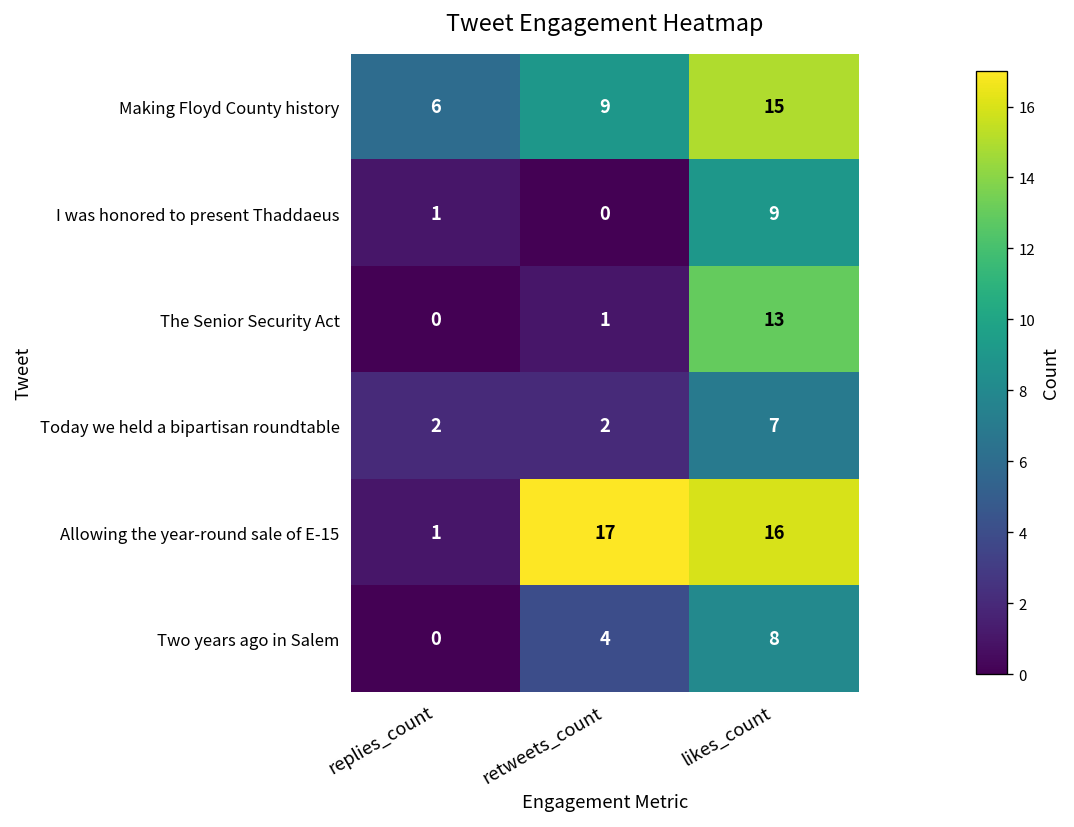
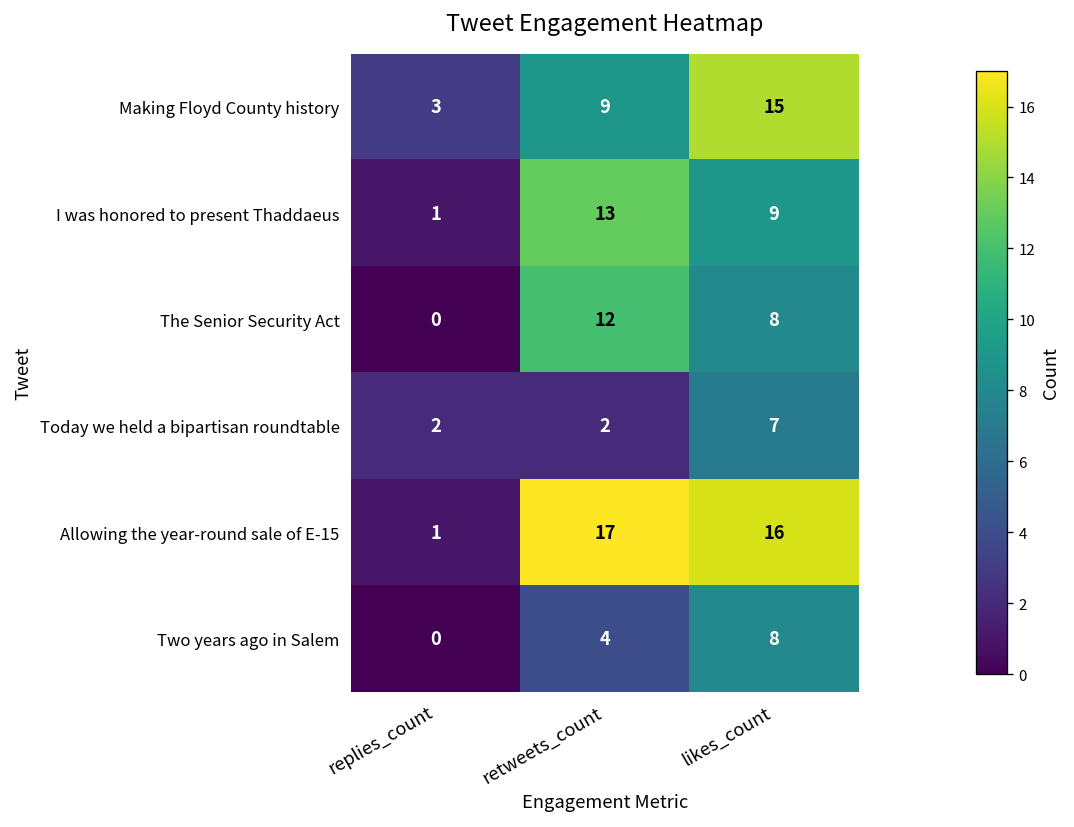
  {
    "Making Floyd County history": {
-     "replies_count": 6,
+     "replies_count": 3,
      "retweets_count": 9,
      "likes_count": 15
    },
    "I was honored to present Thaddaeus": {
      "replies_count": 1,
-     "retweets_count": 0,
+     "retweets_count": 13,
      "likes_count": 9
    },
    "The Senior Security Act": {
      "replies_count": 0,
-     "retweets_count": 1,
-     "likes_count": 13
+     "retweets_count": 12,
+     "likes_count": 8
    },
    "Today we held a bipartisan roundtable": {
      "replies_count": 2,
      "retweets_count": 2,
      "likes_count": 7
    },
    "Allowing the year-round sale of E-15": {
      "replies_count": 1,
      "retweets_count": 17,
      "likes_count": 16
    },
    "Two years ago in Salem": {
      "replies_count": 0,
      "retweets_count": 4,
      "likes_count": 8
    }
  }
